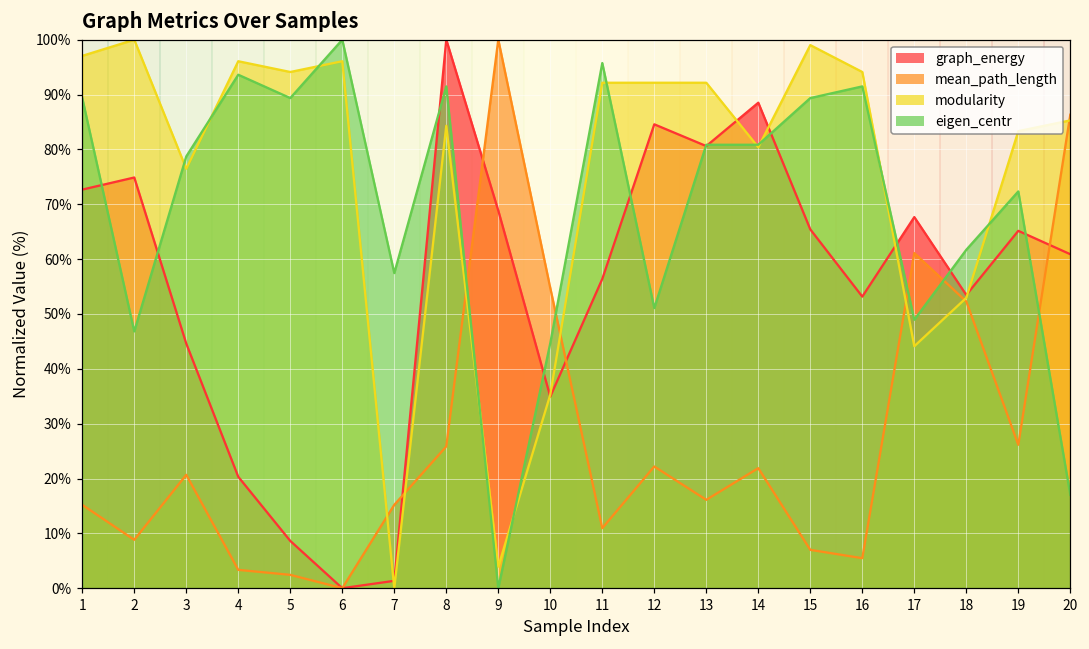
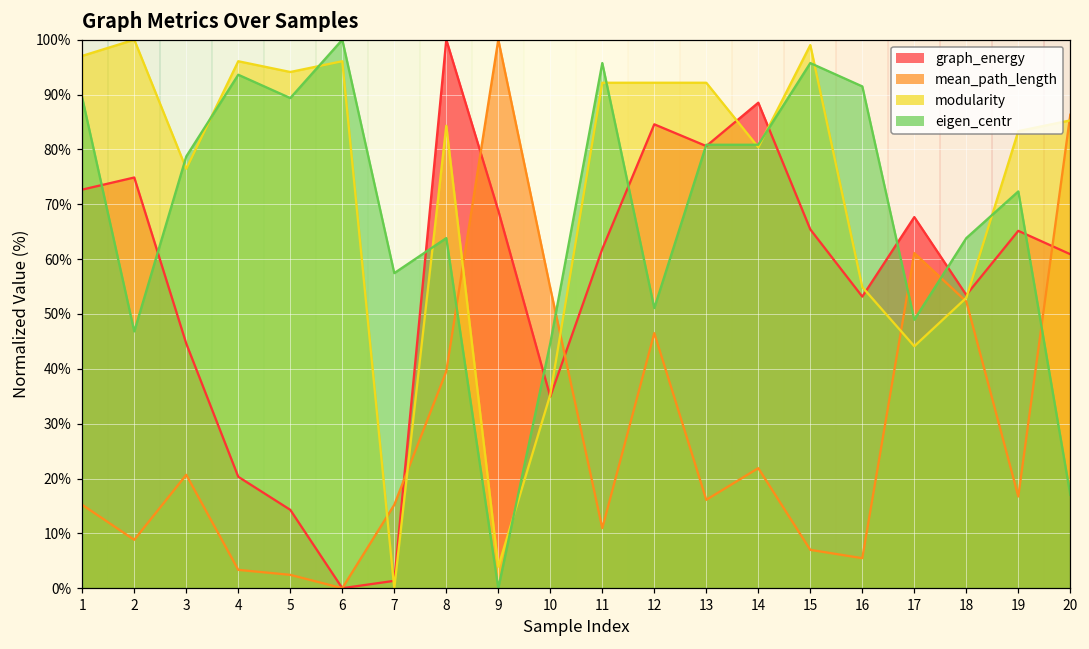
  {
    "graph_energy": {
      "1": "73%",
      "2": "75%",
      "3": "45%",
      "4": "20%",
-     "5": "9%",
+     "5": "14%",
      "7": "1%",
      "8": "100%",
      "9": "69%",
-     "11": "56%",
+     "11": "62%",
      "12": "85%",
      "14": "89%",
      "15": "65%",
      "16": "53%",
      "17": "68%",
      "18": "53%",
      "19": "65%",
      "20": "61%"
    },
    "mean_path_length": {
      "1": "15%",
      "2": "9%",
      "3": "21%",
      "4": "3%",
      "5": "2%",
      "7": "15%",
-     "8": "26%",
+     "8": "40%",
      "9": "100%",
      "10": "55%",
      "11": "11%",
-     "12": "22%",
+     "12": "47%",
      "13": "16%",
      "14": "22%",
      "15": "7%",
      "16": "5%",
      "17": "61%",
      "18": "52%",
-     "19": "26%",
+     "19": "17%",
      "20": "86%"
    },
    "modularity": {
      "1": "97%",
      "2": "100%",
      "3": "76%",
      "4": "96%",
      "5": "94%",
      "6": "96%",
      "7": "0%",
      "8": "84%",
      "9": "4%",
      "11": "92%",
      "12": "92%",
      "13": "92%",
      "15": "99%",
-     "16": "94%",
+     "16": "55%",
      "17": "44%",
      "18": "53%",
      "20": "85%"
    },
    "eigen_centr": {
      "1": "89%",
      "2": "47%",
      "3": "79%",
      "4": "94%",
      "5": "89%",
      "6": "100%",
      "7": "57%",
-     "8": "91%",
+     "8": "64%",
      "9": "0%",
      "10": "45%",
      "11": "96%",
      "12": "51%",
-     "15": "89%",
+     "15": "96%",
      "16": "91%",
      "17": "49%",
-     "18": "62%",
+     "18": "64%",
      "19": "72%",
      "20": "17%"
    }
  }
